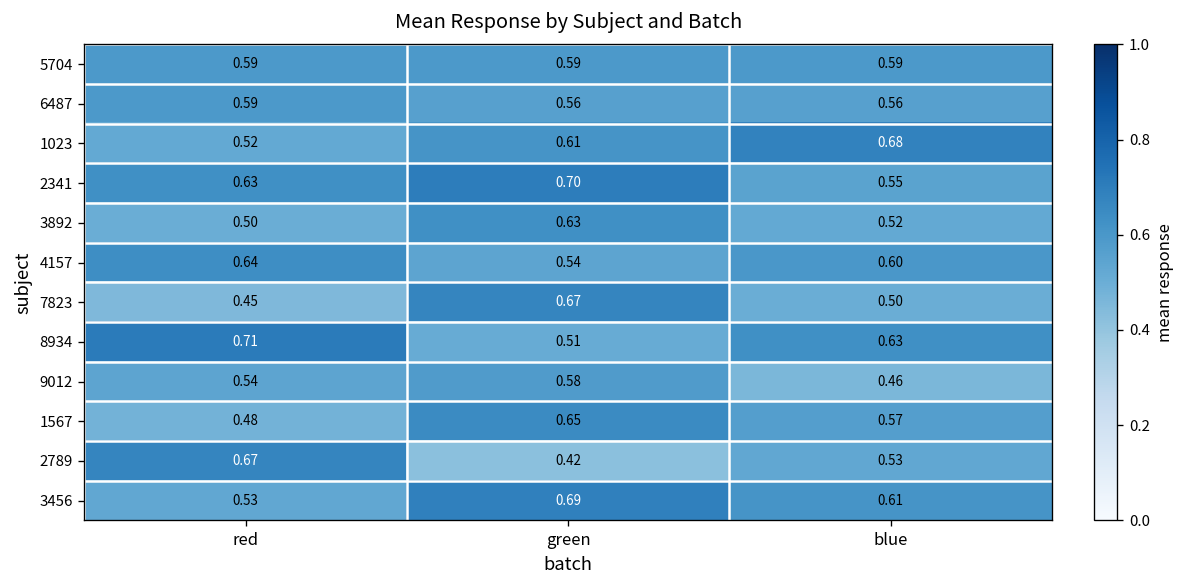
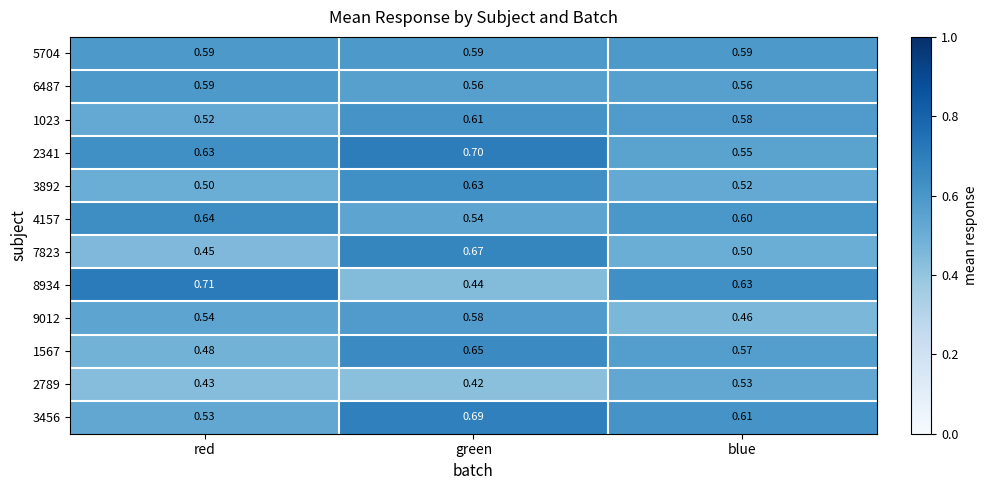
  {
    "5704": {
      "red": 0.59,
      "green": 0.59,
      "blue": 0.59
    },
    "6487": {
      "red": 0.59,
      "green": 0.56,
      "blue": 0.56
    },
    "1023": {
      "red": 0.52,
      "green": 0.61,
-     "blue": 0.68
+     "blue": 0.58
    },
    "2341": {
      "red": 0.63,
      "green": 0.70,
      "blue": 0.55
    },
    "3892": {
      "red": 0.50,
      "green": 0.63,
      "blue": 0.52
    },
    "4157": {
      "red": 0.64,
      "green": 0.54,
      "blue": 0.60
    },
    "7823": {
      "red": 0.45,
      "green": 0.67,
      "blue": 0.50
    },
    "8934": {
      "red": 0.71,
-     "green": 0.51,
+     "green": 0.44,
      "blue": 0.63
    },
    "9012": {
      "red": 0.54,
      "green": 0.58,
      "blue": 0.46
    },
    "1567": {
      "red": 0.48,
      "green": 0.65,
      "blue": 0.57
    },
    "2789": {
-     "red": 0.67,
+     "red": 0.43,
      "green": 0.42,
      "blue": 0.53
    },
    "3456": {
      "red": 0.53,
      "green": 0.69,
      "blue": 0.61
    }
  }
